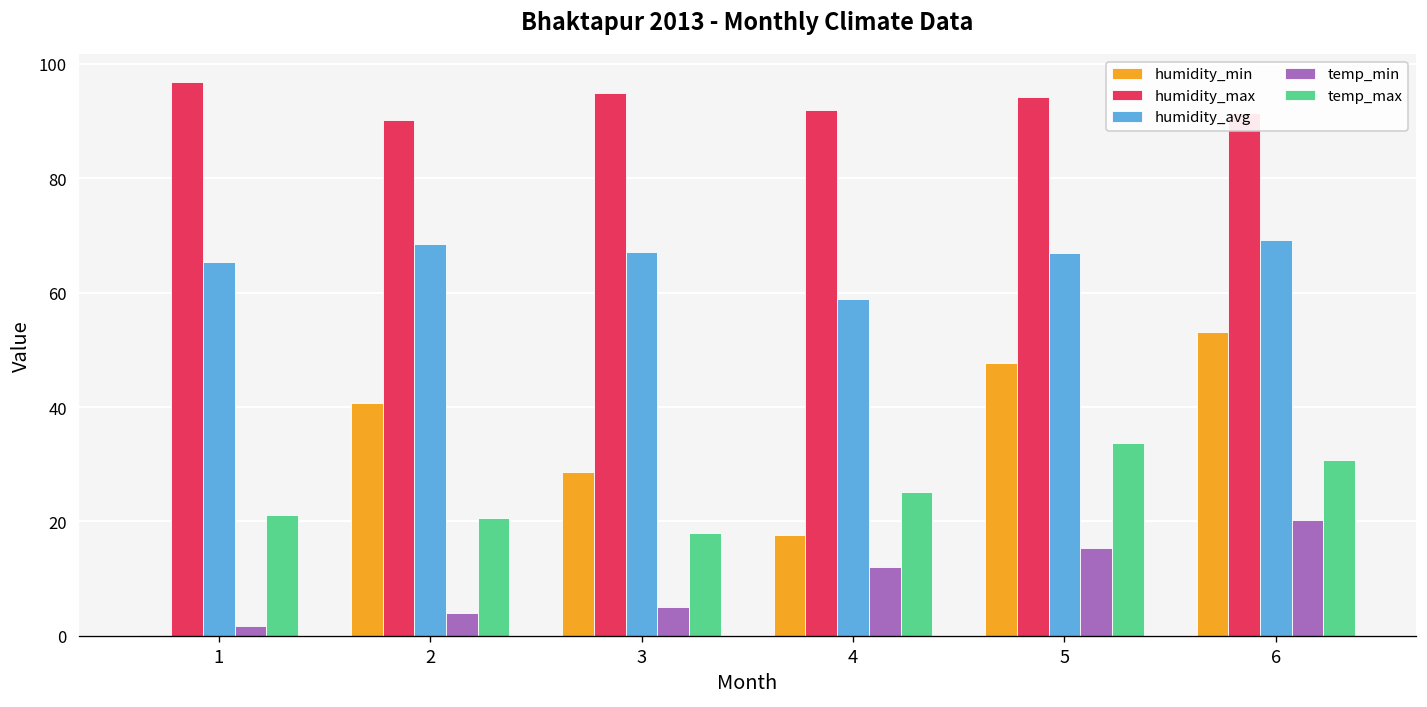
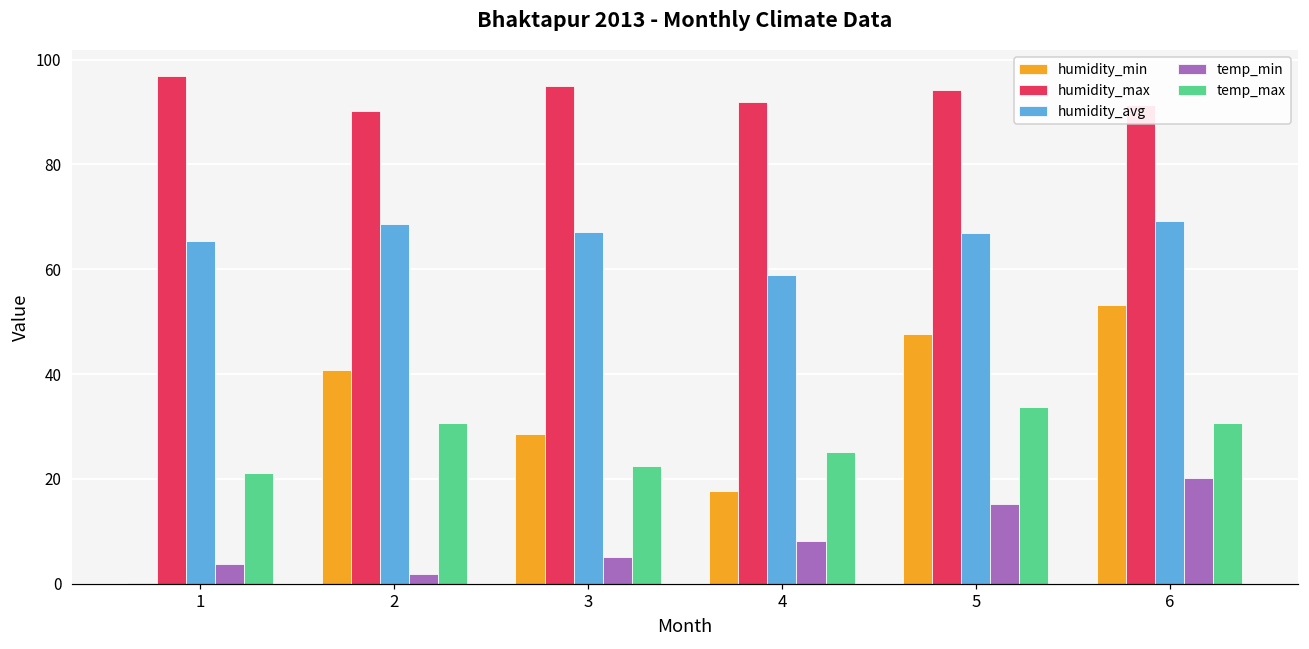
  {
    "humidity_min": {
      "2": 41,
      "3": 29,
      "4": 18,
      "5": 48,
      "6": 53
    },
    "humidity_max": {
      "1": 97,
      "2": 90,
      "3": 95,
      "4": 92,
      "5": 94
    },
    "humidity_avg": {
      "1": 65,
      "2": 69,
      "3": 67,
      "4": 59,
      "5": 67,
      "6": 69
    },
    "temp_min": {
-     "1": 2,
-     "2": 4,
+     "1": 4,
+     "2": 2,
      "3": 5,
-     "4": 12,
+     "4": 8,
      "5": 15,
      "6": 20
    },
    "temp_max": {
      "1": 21,
-     "2": 21,
-     "3": 18,
+     "2": 31,
+     "3": 23,
      "4": 25,
      "5": 34,
      "6": 31
    }
  }
